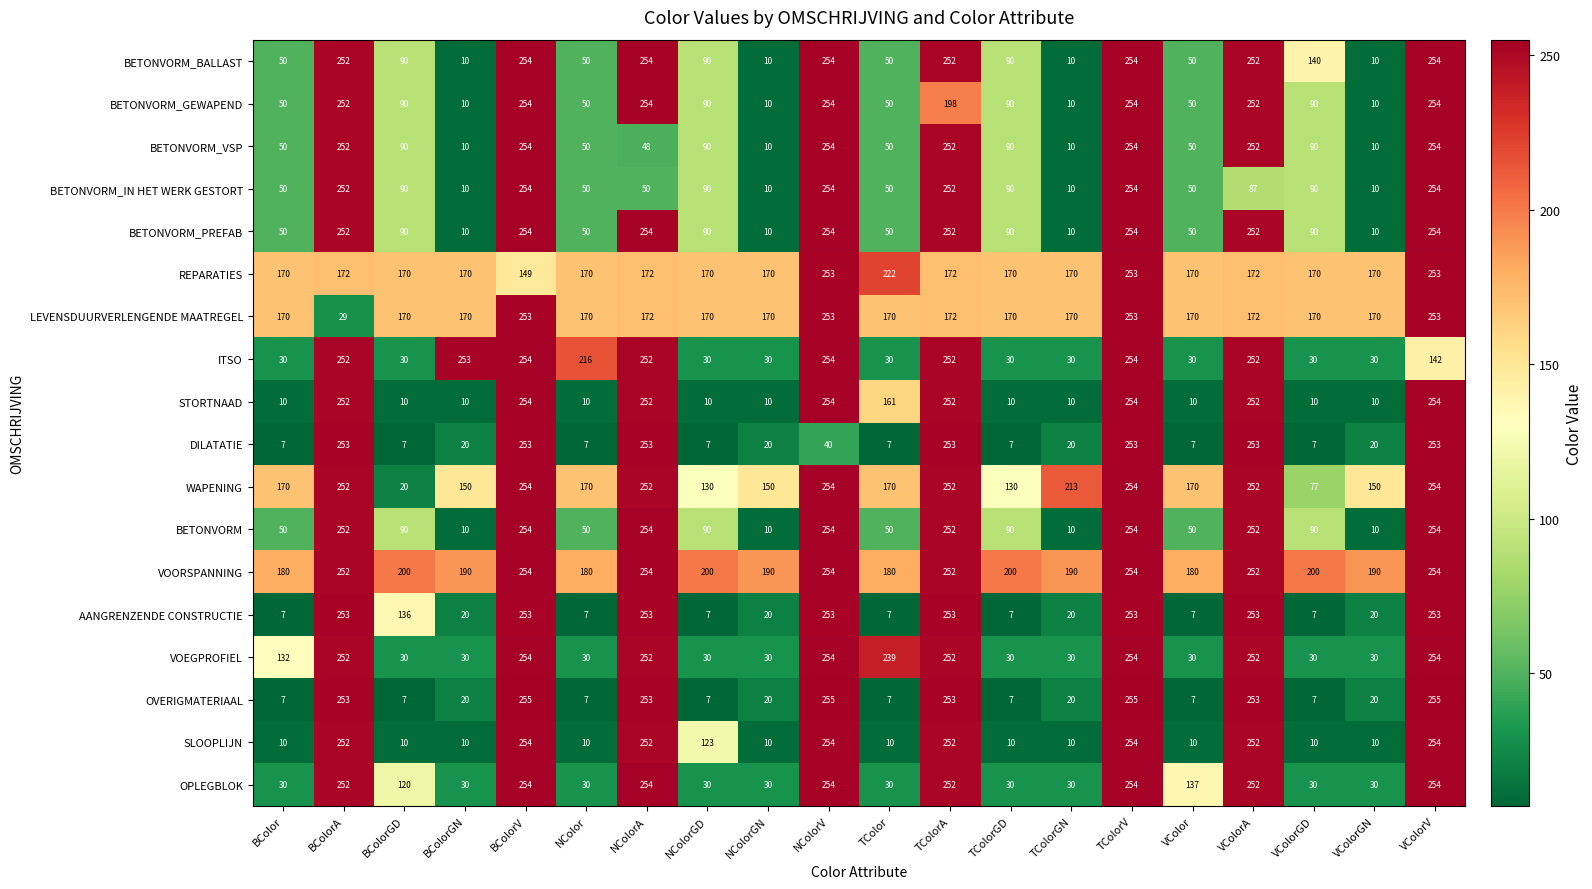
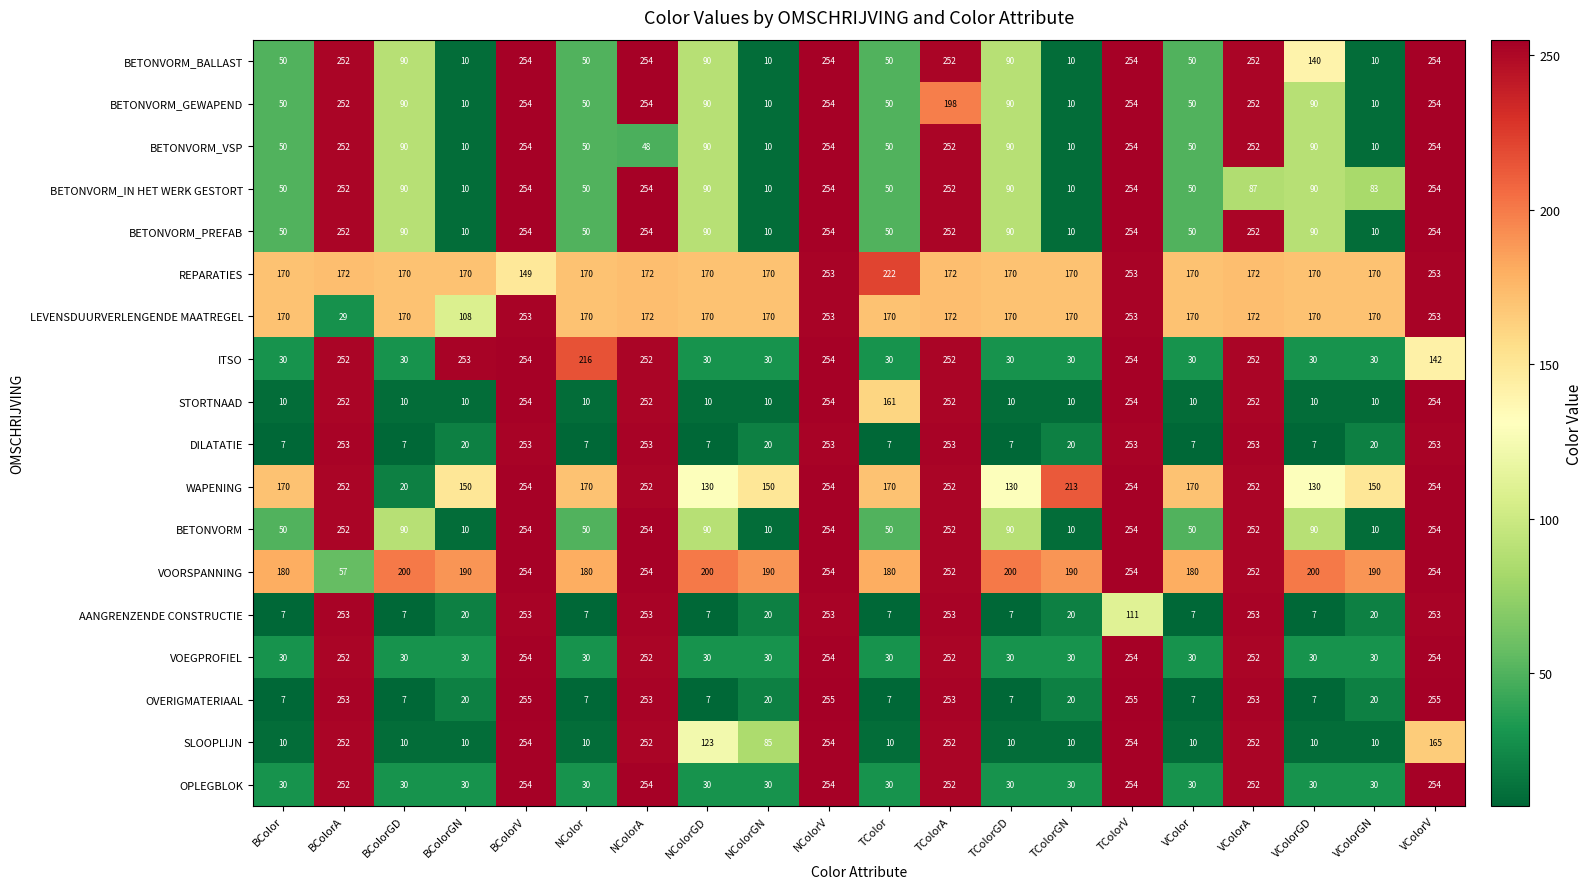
  {
    "BETONVORM_IN HET WERK GESTORT": {
      "BColor": 50,
      "BColorA": 252,
      "BColorGD": 90,
      "BColorGN": 10,
      "BColorV": 254,
      "NColor": 50,
-     "NColorA": 50,
+     "NColorA": 254,
      "NColorGD": 90,
      "NColorGN": 10,
      "NColorV": 254,
      "TColor": 50,
      "TColorA": 252,
      "TColorGD": 90,
      "TColorGN": 10,
      "TColorV": 254,
      "VColor": 50,
      "VColorA": 87,
      "VColorGD": 90,
-     "VColorGN": 10,
+     "VColorGN": 83,
      "VColorV": 254
    },
    "LEVENSDUURVERLENGENDE MAATREGEL": {
      "BColor": 170,
      "BColorA": 29,
      "BColorGD": 170,
-     "BColorGN": 170,
+     "BColorGN": 108,
      "BColorV": 253,
      "NColor": 170,
      "NColorA": 172,
      "NColorGD": 170,
      "NColorGN": 170,
      "NColorV": 253,
      "TColor": 170,
      "TColorA": 172,
      "TColorGD": 170,
      "TColorGN": 170,
      "TColorV": 253,
      "VColor": 170,
      "VColorA": 172,
      "VColorGD": 170,
      "VColorGN": 170,
      "VColorV": 253
    },
    "DILATATIE": {
      "BColor": 7,
      "BColorA": 253,
      "BColorGD": 7,
      "BColorGN": 20,
      "BColorV": 253,
      "NColor": 7,
      "NColorA": 253,
      "NColorGD": 7,
      "NColorGN": 20,
-     "NColorV": 40,
+     "NColorV": 253,
      "TColor": 7,
      "TColorA": 253,
      "TColorGD": 7,
      "TColorGN": 20,
      "TColorV": 253,
      "VColor": 7,
      "VColorA": 253,
      "VColorGD": 7,
      "VColorGN": 20,
      "VColorV": 253
    },
    "WAPENING": {
      "BColor": 170,
      "BColorA": 252,
      "BColorGD": 20,
      "BColorGN": 150,
      "BColorV": 254,
      "NColor": 170,
      "NColorA": 252,
      "NColorGD": 130,
      "NColorGN": 150,
      "NColorV": 254,
      "TColor": 170,
      "TColorA": 252,
      "TColorGD": 130,
      "TColorGN": 213,
      "TColorV": 254,
      "VColor": 170,
      "VColorA": 252,
-     "VColorGD": 77,
+     "VColorGD": 130,
      "VColorGN": 150,
      "VColorV": 254
    },
    "VOORSPANNING": {
      "BColor": 180,
-     "BColorA": 252,
+     "BColorA": 57,
      "BColorGD": 200,
      "BColorGN": 190,
      "BColorV": 254,
      "NColor": 180,
      "NColorA": 254,
      "NColorGD": 200,
      "NColorGN": 190,
      "NColorV": 254,
      "TColor": 180,
      "TColorA": 252,
      "TColorGD": 200,
      "TColorGN": 190,
      "TColorV": 254,
      "VColor": 180,
      "VColorA": 252,
      "VColorGD": 200,
      "VColorGN": 190,
      "VColorV": 254
    },
    "AANGRENZENDE CONSTRUCTIE": {
      "BColor": 7,
      "BColorA": 253,
-     "BColorGD": 136,
+     "BColorGD": 7,
      "BColorGN": 20,
      "BColorV": 253,
      "NColor": 7,
      "NColorA": 253,
      "NColorGD": 7,
      "NColorGN": 20,
      "NColorV": 253,
      "TColor": 7,
      "TColorA": 253,
      "TColorGD": 7,
      "TColorGN": 20,
-     "TColorV": 253,
+     "TColorV": 111,
      "VColor": 7,
      "VColorA": 253,
      "VColorGD": 7,
      "VColorGN": 20,
      "VColorV": 253
    },
    "VOEGPROFIEL": {
-     "BColor": 132,
+     "BColor": 30,
      "BColorA": 252,
      "BColorGD": 30,
      "BColorGN": 30,
      "BColorV": 254,
      "NColor": 30,
      "NColorA": 252,
      "NColorGD": 30,
      "NColorGN": 30,
      "NColorV": 254,
-     "TColor": 239,
+     "TColor": 30,
      "TColorA": 252,
      "TColorGD": 30,
      "TColorGN": 30,
      "TColorV": 254,
      "VColor": 30,
      "VColorA": 252,
      "VColorGD": 30,
      "VColorGN": 30,
      "VColorV": 254
    },
    "SLOOPLIJN": {
      "BColor": 10,
      "BColorA": 252,
      "BColorGD": 10,
      "BColorGN": 10,
      "BColorV": 254,
      "NColor": 10,
      "NColorA": 252,
      "NColorGD": 123,
-     "NColorGN": 10,
+     "NColorGN": 85,
      "NColorV": 254,
      "TColor": 10,
      "TColorA": 252,
      "TColorGD": 10,
      "TColorGN": 10,
      "TColorV": 254,
      "VColor": 10,
      "VColorA": 252,
      "VColorGD": 10,
      "VColorGN": 10,
-     "VColorV": 254
+     "VColorV": 165
    },
    "OPLEGBLOK": {
      "BColor": 30,
      "BColorA": 252,
-     "BColorGD": 120,
+     "BColorGD": 30,
      "BColorGN": 30,
      "BColorV": 254,
      "NColor": 30,
      "NColorA": 254,
      "NColorGD": 30,
      "NColorGN": 30,
      "NColorV": 254,
      "TColor": 30,
      "TColorA": 252,
      "TColorGD": 30,
      "TColorGN": 30,
      "TColorV": 254,
-     "VColor": 137,
+     "VColor": 30,
      "VColorA": 252,
      "VColorGD": 30,
      "VColorGN": 30,
      "VColorV": 254
    }
  }
